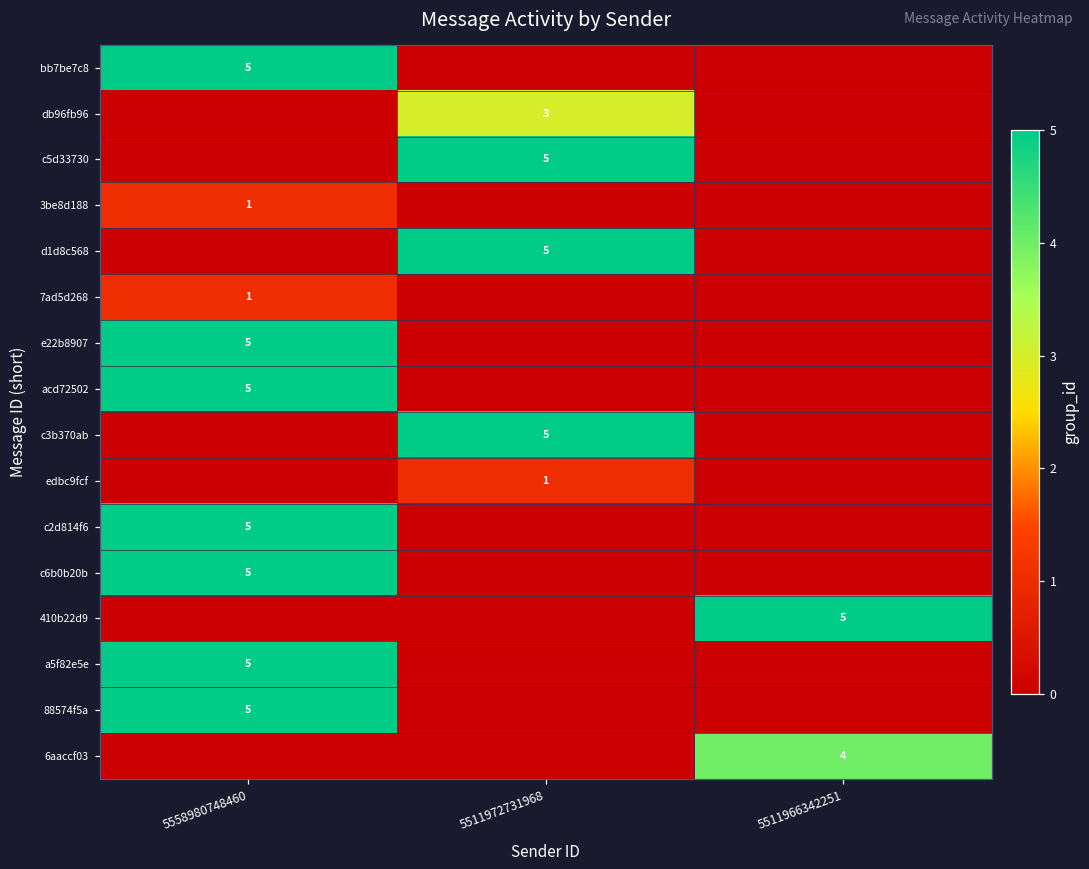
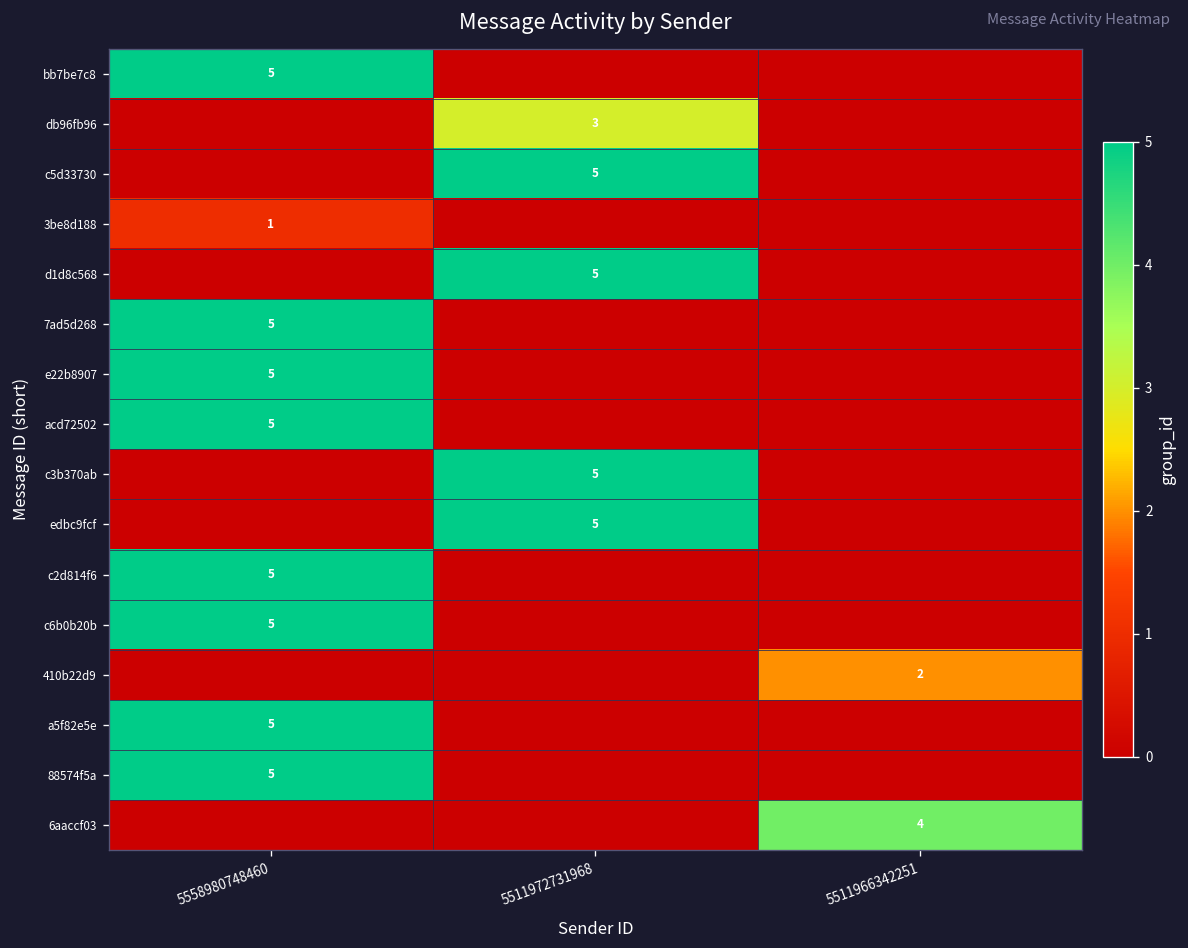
  {
    "bb7be7c8": {
      "5558980748460": 5
    },
    "db96fb96": {
      "5511972731968": 3
    },
    "c5d33730": {
      "5511972731968": 5
    },
    "3be8d188": {
      "5558980748460": 1
    },
    "d1d8c568": {
      "5511972731968": 5
    },
    "7ad5d268": {
-     "5558980748460": 1
+     "5558980748460": 5
    },
    "e22b8907": {
      "5558980748460": 5
    },
    "acd72502": {
      "5558980748460": 5
    },
    "c3b370ab": {
      "5511972731968": 5
    },
    "edbc9fcf": {
-     "5511972731968": 1
+     "5511972731968": 5
    },
    "c2d814f6": {
      "5558980748460": 5
    },
    "c6b0b20b": {
      "5558980748460": 5
    },
    "410b22d9": {
-     "5511966342251": 5
+     "5511966342251": 2
    },
    "a5f82e5e": {
      "5558980748460": 5
    },
    "88574f5a": {
      "5558980748460": 5
    },
    "6aaccf03": {
      "5511966342251": 4
    }
  }
